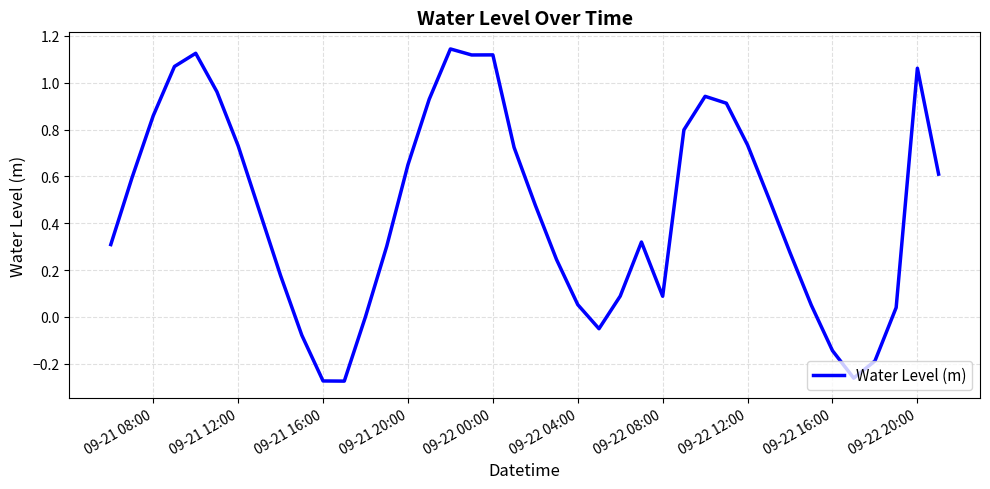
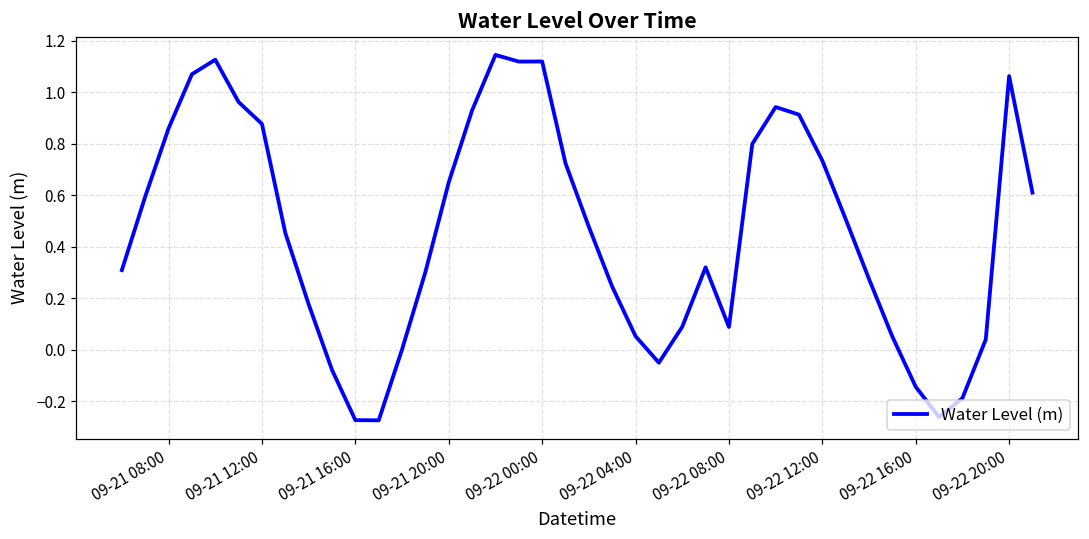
  {
    "09-21 08:00": 0.86,
-   "09-21 12:00": 0.73,
+   "09-21 12:00": 0.88,
    "09-21 16:00": -0.27,
    "09-21 20:00": 0.65,
    "09-22 00:00": 1.12,
    "09-22 04:00": 0.05,
    "09-22 08:00": 0.09,
    "09-22 12:00": 0.73,
    "09-22 16:00": -0.14,
    "09-22 20:00": 1.06
  }
